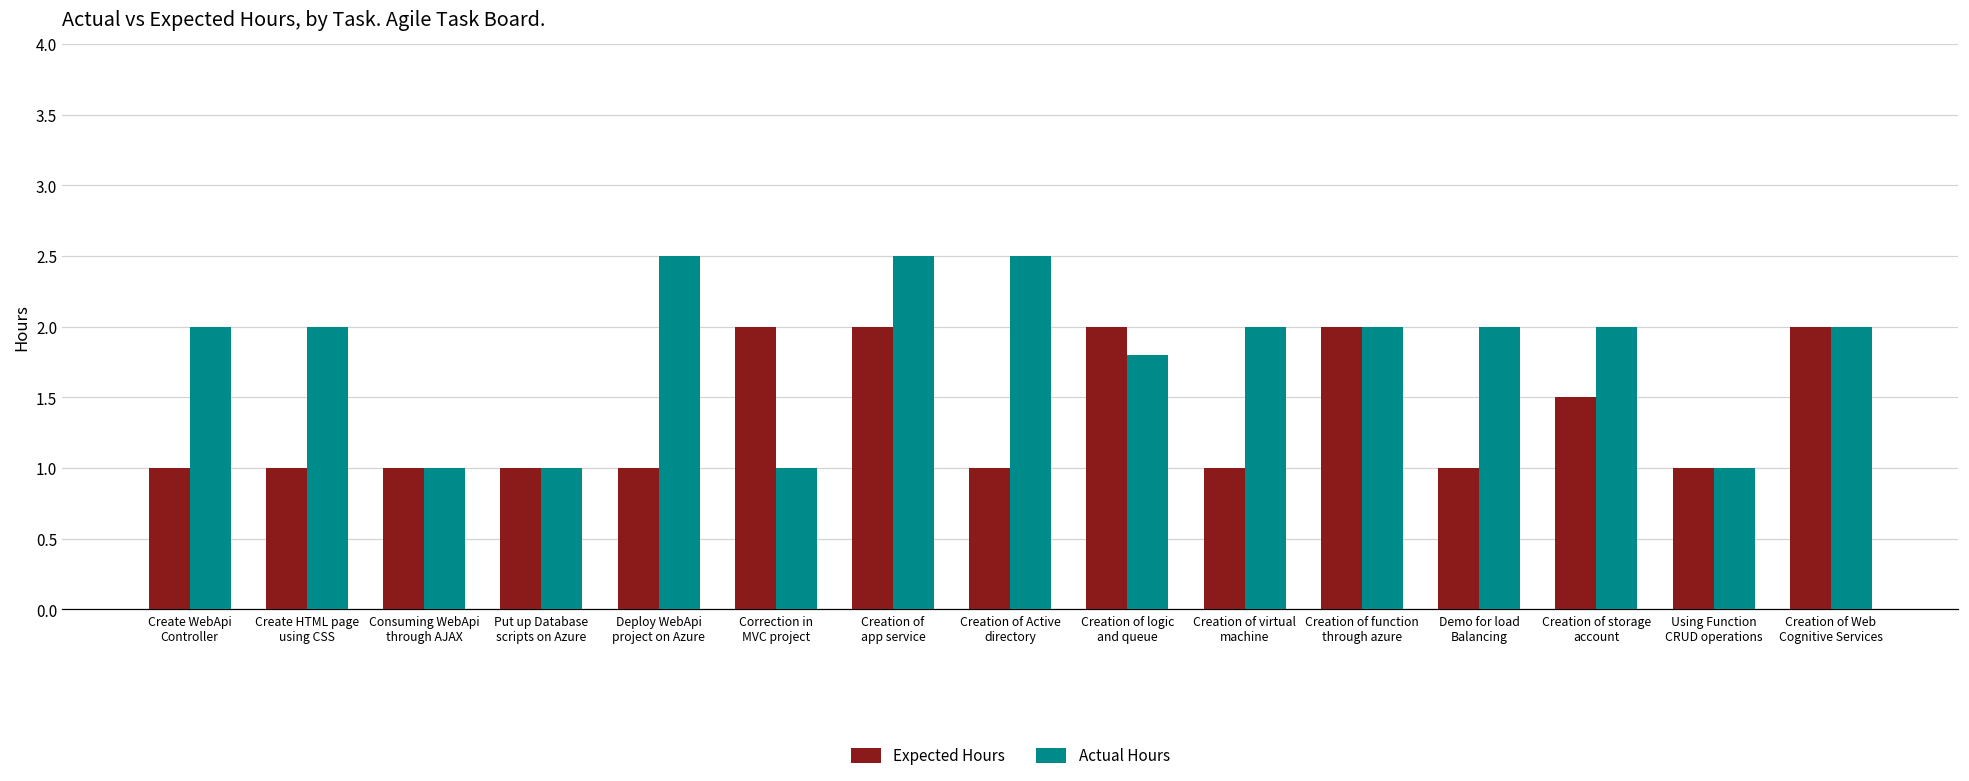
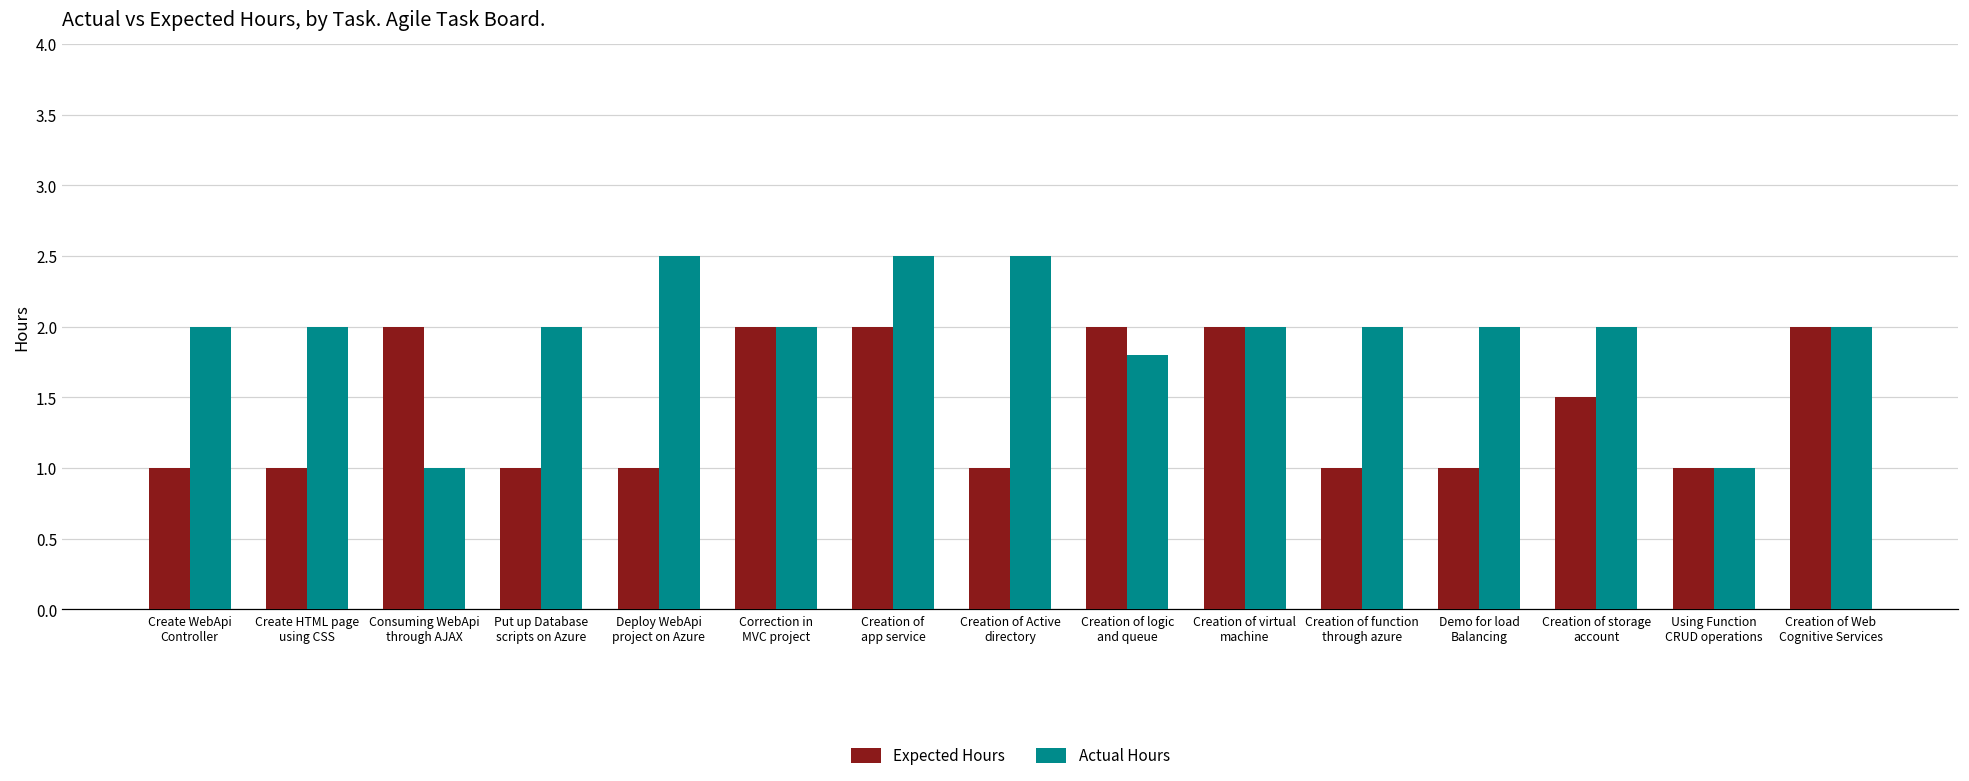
  {
    "Expected Hours": {
      "Create WebApi Controller": 1,
      "Create HTML page using CSS": 1,
-     "Consuming WebApi through AJAX": 1,
+     "Consuming WebApi through AJAX": 2,
      "Put up Database scripts on Azure": 1,
      "Deploy WebApi project on Azure": 1,
      "Correction in MVC project": 2,
      "Creation of app service": 2,
      "Creation of Active directory": 1,
      "Creation of logic and queue": 2,
-     "Creation of virtual machine": 1,
-     "Creation of function through azure": 2,
+     "Creation of virtual machine": 2,
+     "Creation of function through azure": 1,
      "Demo for load Balancing": 1,
      "Creation of storage account": 1.50,
      "Using Function CRUD operations": 1,
      "Creation of Web Cognitive Services": 2
    },
    "Actual Hours": {
      "Create WebApi Controller": 2,
      "Create HTML page using CSS": 2,
      "Consuming WebApi through AJAX": 1,
-     "Put up Database scripts on Azure": 1,
+     "Put up Database scripts on Azure": 2,
      "Deploy WebApi project on Azure": 2.50,
-     "Correction in MVC project": 1,
+     "Correction in MVC project": 2,
      "Creation of app service": 2.50,
      "Creation of Active directory": 2.50,
      "Creation of logic and queue": 1.80,
      "Creation of virtual machine": 2,
      "Creation of function through azure": 2,
      "Demo for load Balancing": 2,
      "Creation of storage account": 2,
      "Using Function CRUD operations": 1,
      "Creation of Web Cognitive Services": 2
    }
  }
